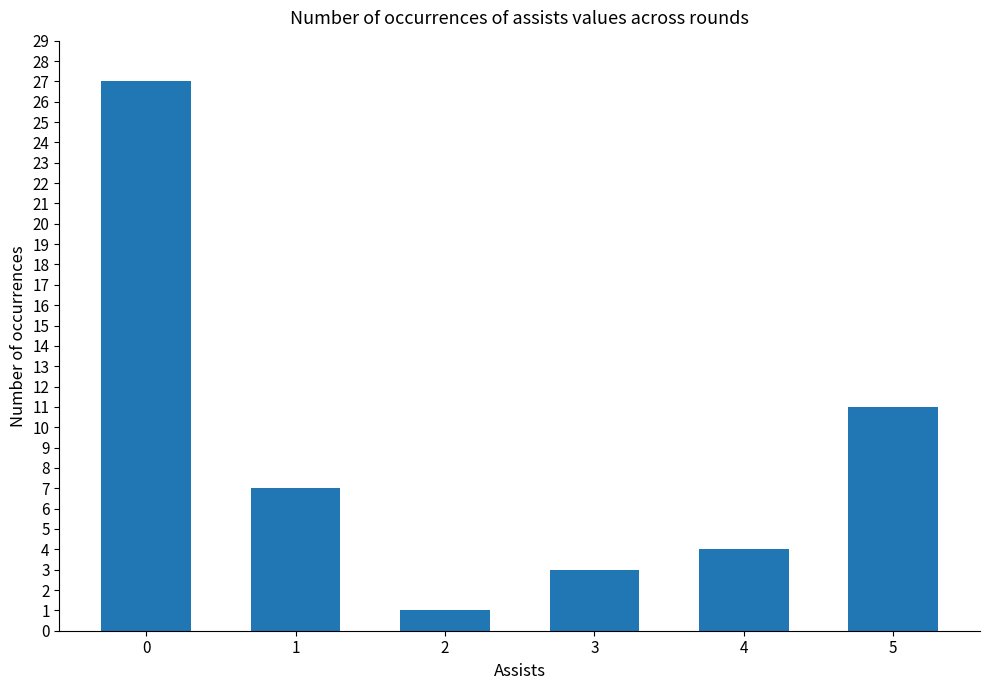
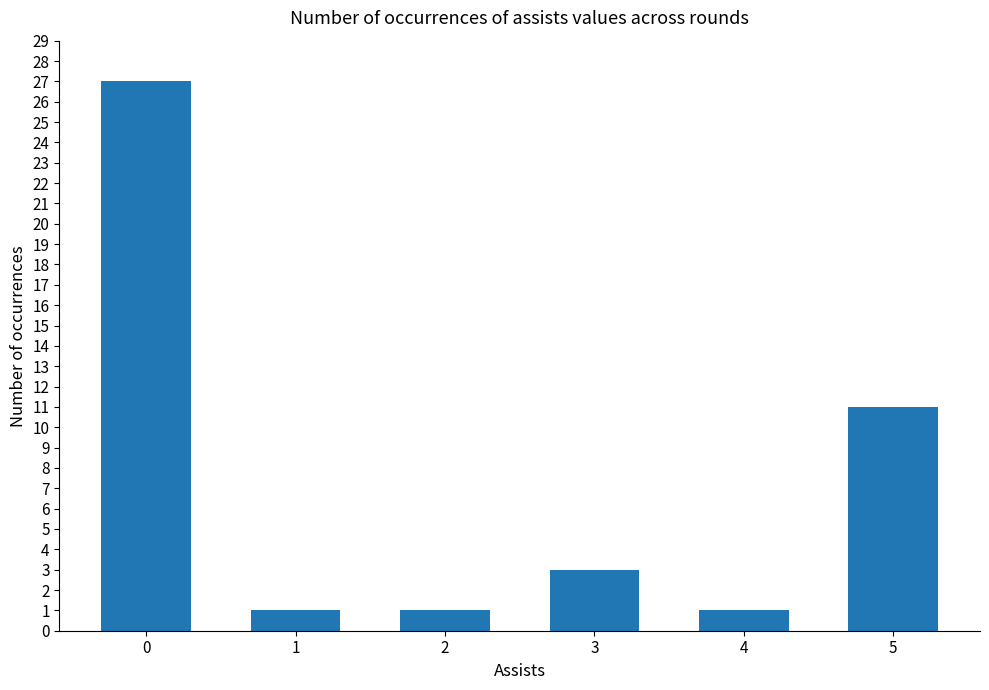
  {
    "0": 27,
-   "1": 7,
+   "1": 1,
    "2": 1,
    "3": 3,
-   "4": 4,
+   "4": 1,
    "5": 11
  }
